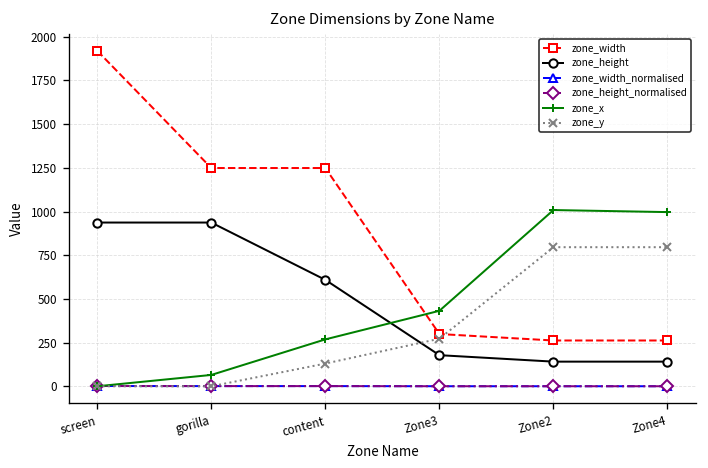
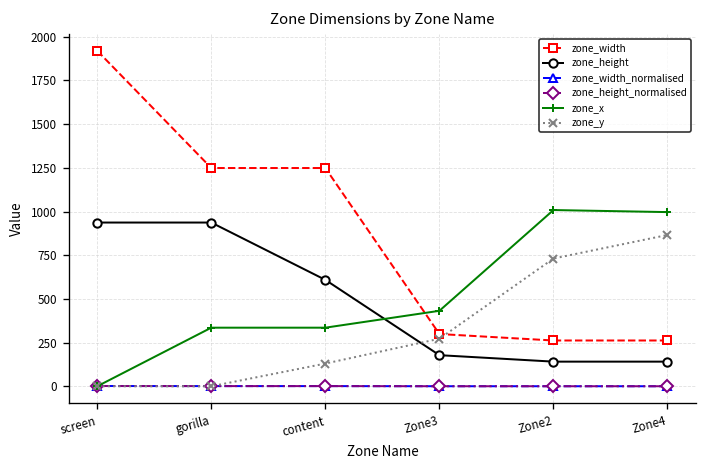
  {
    "zone_width": {
      "screen": 1920,
      "gorilla": 1250,
      "content": 1250,
      "Zone3": 300,
      "Zone2": 260,
      "Zone4": 260
    },
    "zone_height": {
      "screen": 940,
      "gorilla": 940,
      "content": 610,
      "Zone3": 180,
      "Zone2": 140,
      "Zone4": 140
    },
    "zone_height_normalised": {
      "content": 0,
      "Zone3": 0,
      "Zone2": 0,
      "Zone4": 0
    },
    "zone_x": {
-     "gorilla": 60,
-     "content": 270,
+     "gorilla": 340,
+     "content": 340,
      "Zone3": 430,
      "Zone2": 1010,
      "Zone4": 1000
    },
    "zone_y": {
      "content": 130,
      "Zone3": 270,
-     "Zone2": 800,
-     "Zone4": 800
+     "Zone2": 730,
+     "Zone4": 870
    }
  }
